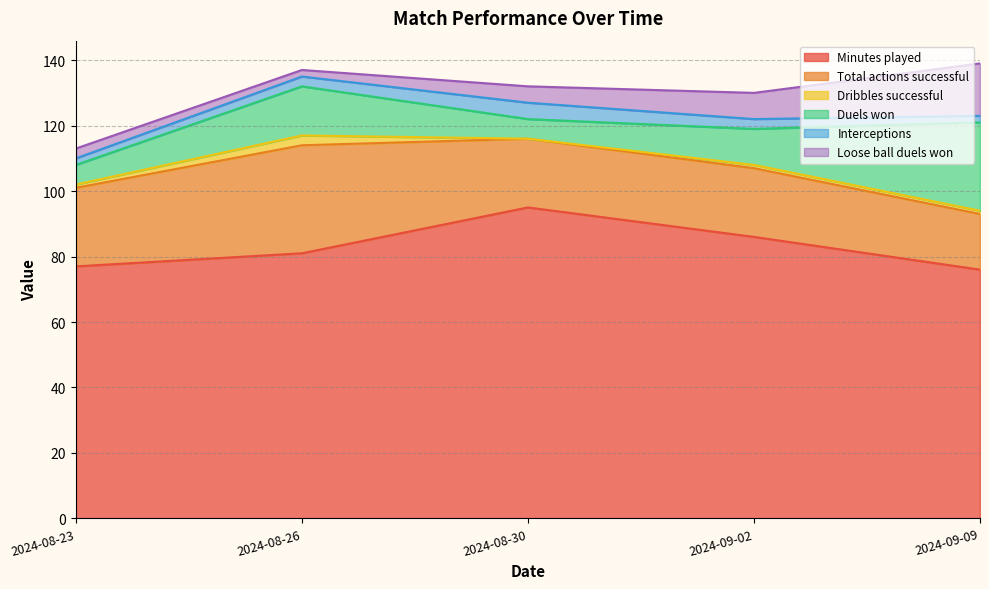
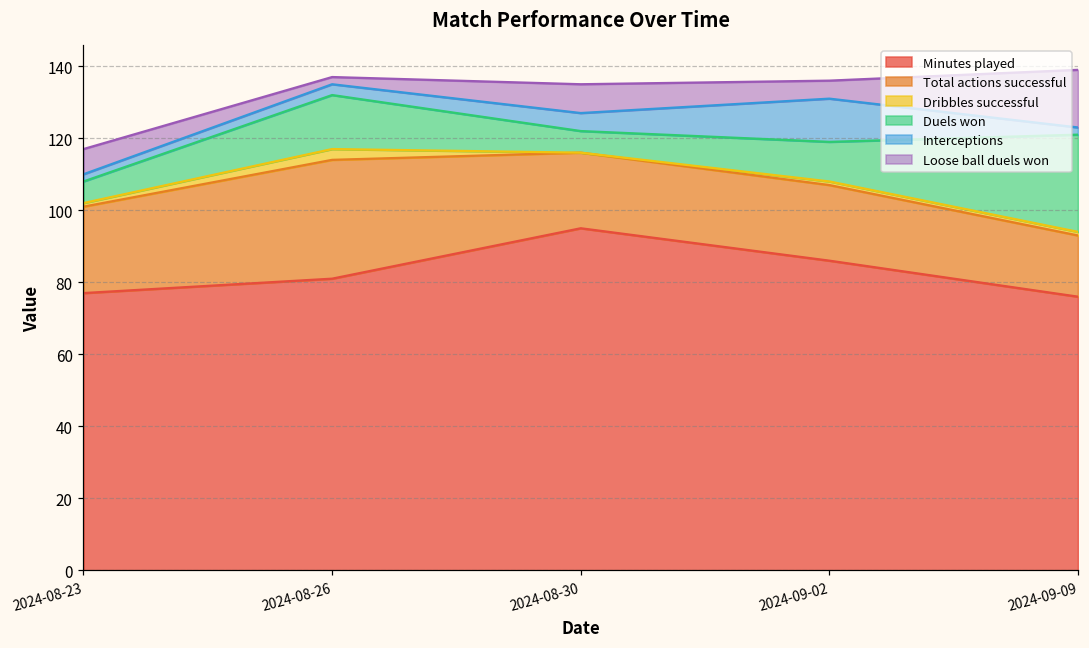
  {
    "Dribbles successful": {
      "2024-08-23": 1,
      "2024-08-26": 3,
      "2024-09-02": 1,
      "2024-09-09": 1
    },
    "Duels won": {
      "2024-08-23": 6,
      "2024-08-26": 15,
      "2024-08-30": 6,
      "2024-09-02": 11,
      "2024-09-09": 27
    },
    "Interceptions": {
      "2024-08-23": 2,
      "2024-08-26": 3,
      "2024-08-30": 5,
-     "2024-09-02": 3,
+     "2024-09-02": 12,
      "2024-09-09": 2
    },
    "Loose ball duels won": {
-     "2024-08-23": 3,
+     "2024-08-23": 7,
      "2024-08-26": 2,
-     "2024-08-30": 5,
-     "2024-09-02": 8,
+     "2024-08-30": 8,
+     "2024-09-02": 5,
      "2024-09-09": 16
    }
  }
